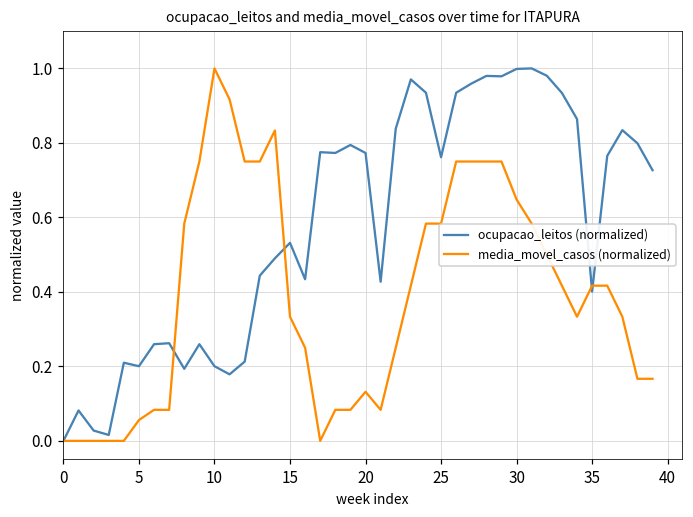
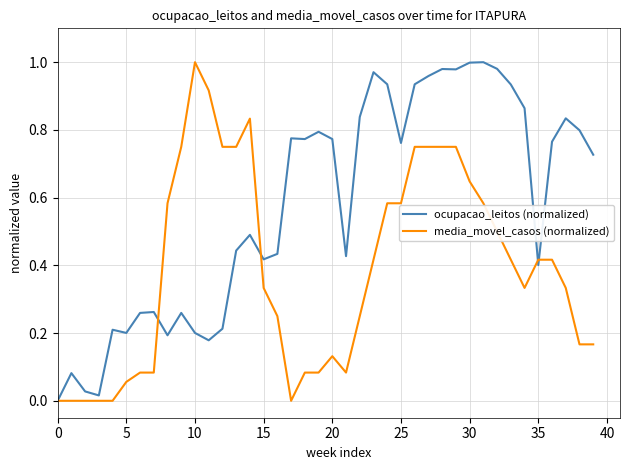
  {
    "ocupacao_leitos (normalized)": {
      "5": 0.20,
      "10": 0.20,
-     "15": 0.53,
+     "15": 0.42,
      "20": 0.77,
      "25": 0.76,
      "30": 1.00,
      "35": 0.40
    },
    "media_movel_casos (normalized)": {
      "5": 0.06,
      "10": 1.00,
      "15": 0.33,
      "20": 0.13,
      "25": 0.58,
      "30": 0.65,
      "35": 0.42
    }
  }
